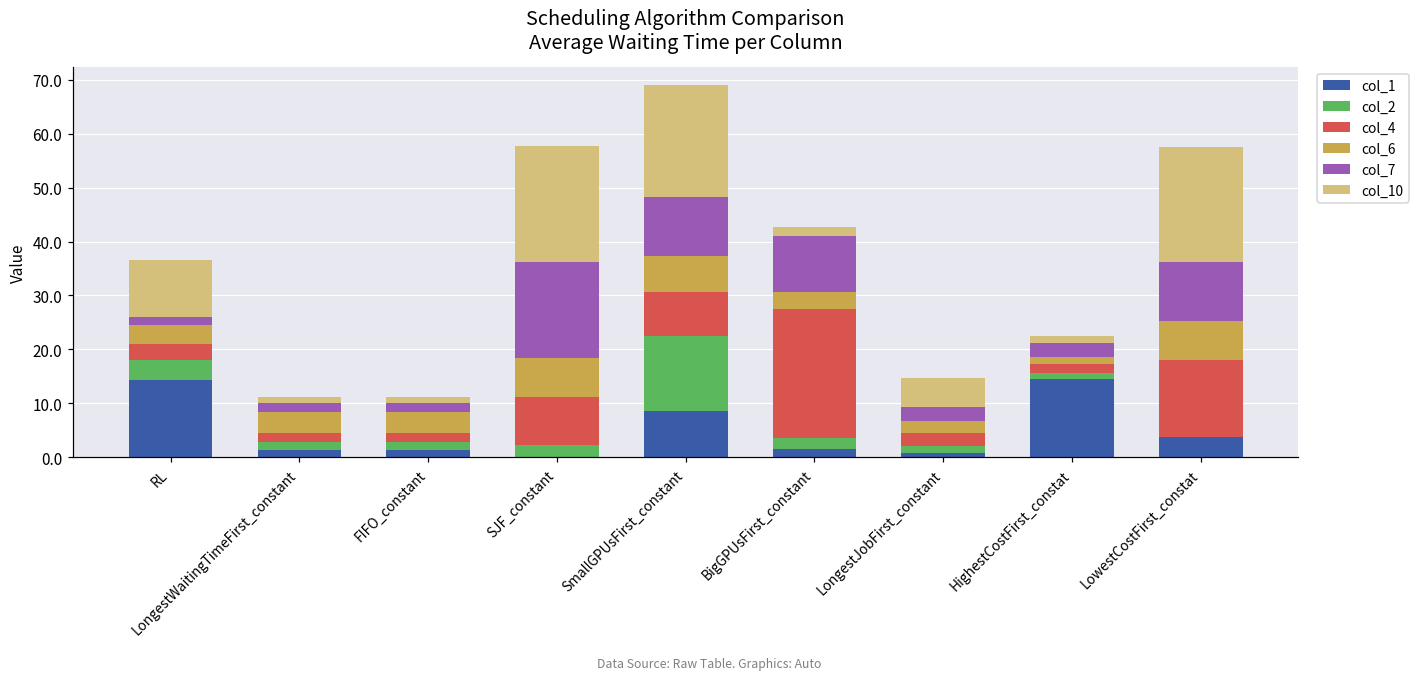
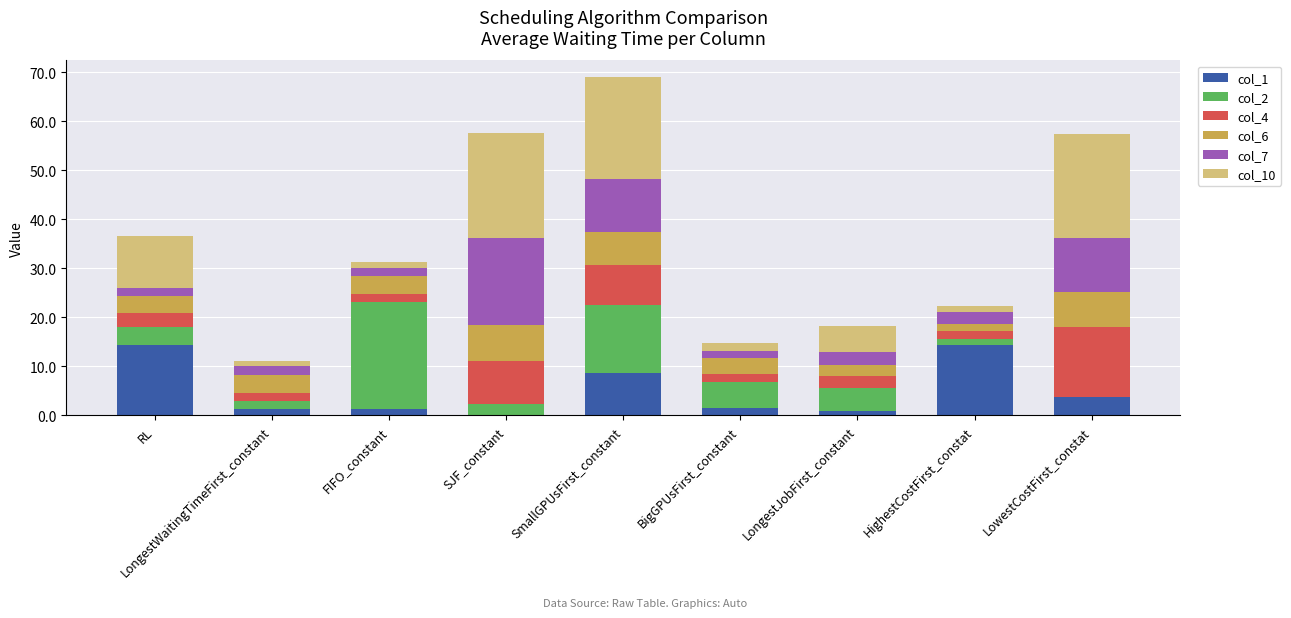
  {
    "col_1": {
      "RL": 14,
      "LongestWaitingTimeFirst_constant": 1,
      "FIFO_constant": 1,
      "SJF_constant": 0,
      "SmallGPUsFirst_constant": 9,
      "BigGPUsFirst_constant": 2,
      "LongestJobFirst_constant": 1,
      "HighestCostFirst_constat": 14,
      "LowestCostFirst_constat": 4
    },
    "col_2": {
      "RL": 4,
      "LongestWaitingTimeFirst_constant": 2,
-     "FIFO_constant": 2,
+     "FIFO_constant": 22,
      "SJF_constant": 2,
      "SmallGPUsFirst_constant": 14,
-     "BigGPUsFirst_constant": 2,
-     "LongestJobFirst_constant": 1,
+     "BigGPUsFirst_constant": 5,
+     "LongestJobFirst_constant": 5,
      "HighestCostFirst_constat": 1,
      "LowestCostFirst_constat": 0
    },
    "col_4": {
      "RL": 3,
      "LongestWaitingTimeFirst_constant": 2,
      "FIFO_constant": 2,
      "SJF_constant": 9,
      "SmallGPUsFirst_constant": 8,
-     "BigGPUsFirst_constant": 24,
+     "BigGPUsFirst_constant": 2,
      "LongestJobFirst_constant": 2,
      "HighestCostFirst_constat": 2,
      "LowestCostFirst_constat": 14
    },
    "col_7": {
      "RL": 2,
      "LongestWaitingTimeFirst_constant": 2,
      "FIFO_constant": 2,
      "SJF_constant": 18,
      "SmallGPUsFirst_constant": 11,
-     "BigGPUsFirst_constant": 10,
+     "BigGPUsFirst_constant": 2,
      "LongestJobFirst_constant": 3,
      "HighestCostFirst_constat": 3,
      "LowestCostFirst_constat": 11
    }
  }
